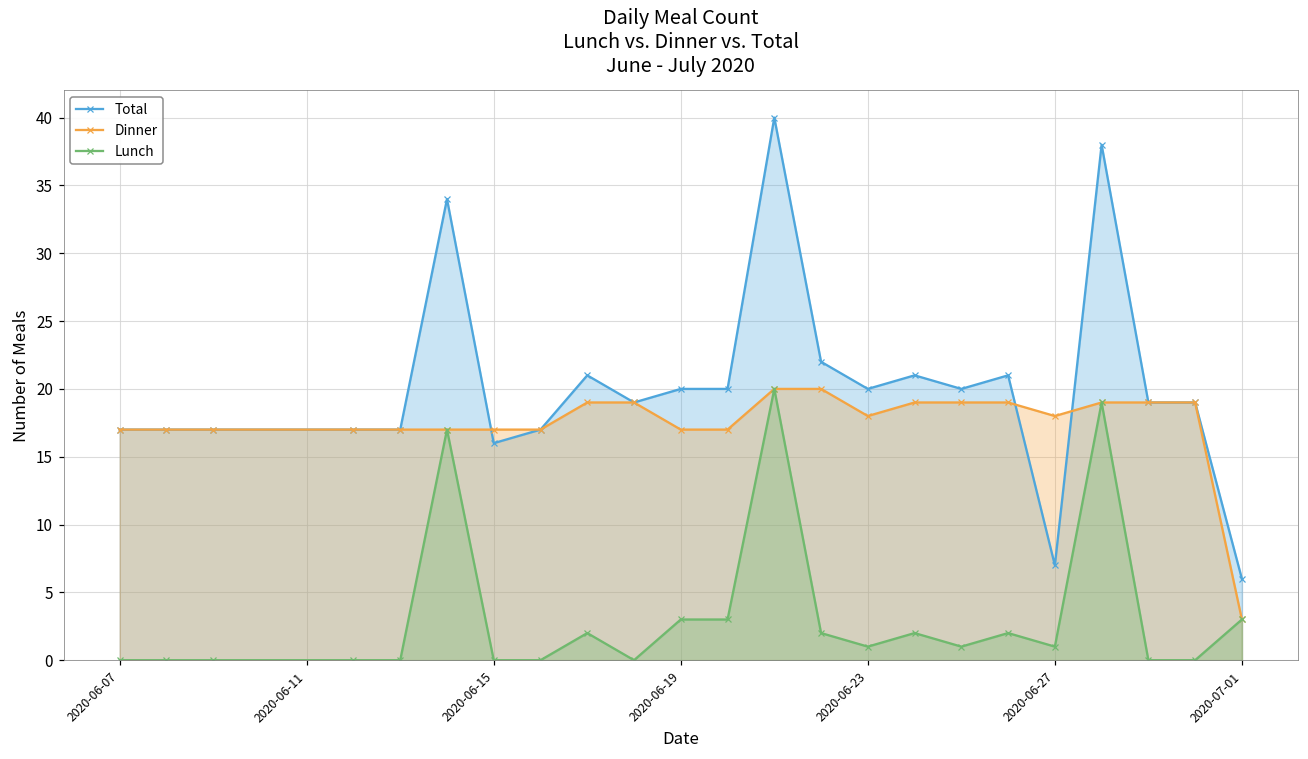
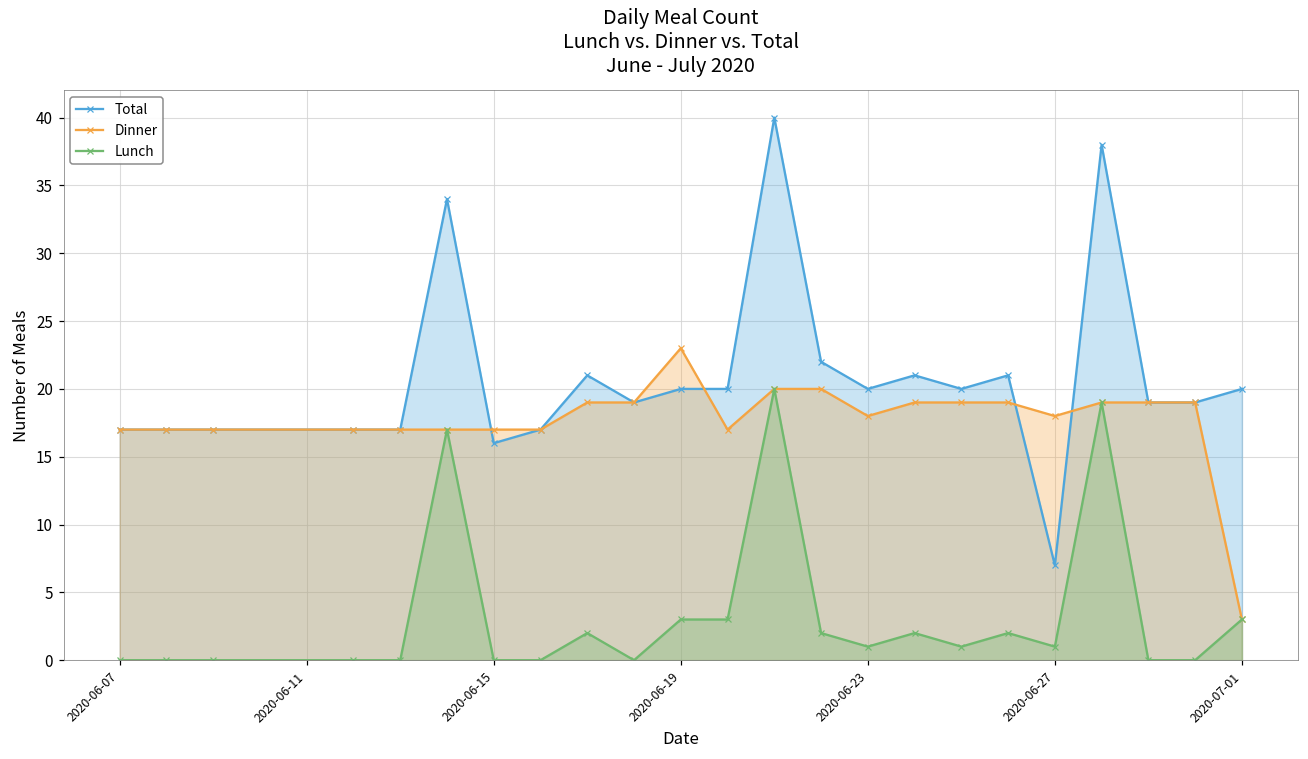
  {
    "Total": {
      "2020-06-15": 16,
      "2020-06-19": 20,
      "2020-06-23": 20,
      "2020-06-27": 7,
-     "2020-07-01": 6
+     "2020-07-01": 20
    },
    "Dinner": {
      "2020-06-15": 17,
-     "2020-06-19": 17,
+     "2020-06-19": 23,
      "2020-06-23": 18,
      "2020-06-27": 18
    },
    "Lunch": {
      "2020-06-07": 0,
      "2020-06-15": 0,
      "2020-06-19": 3,
      "2020-06-23": 1,
      "2020-06-27": 1
    }
  }
